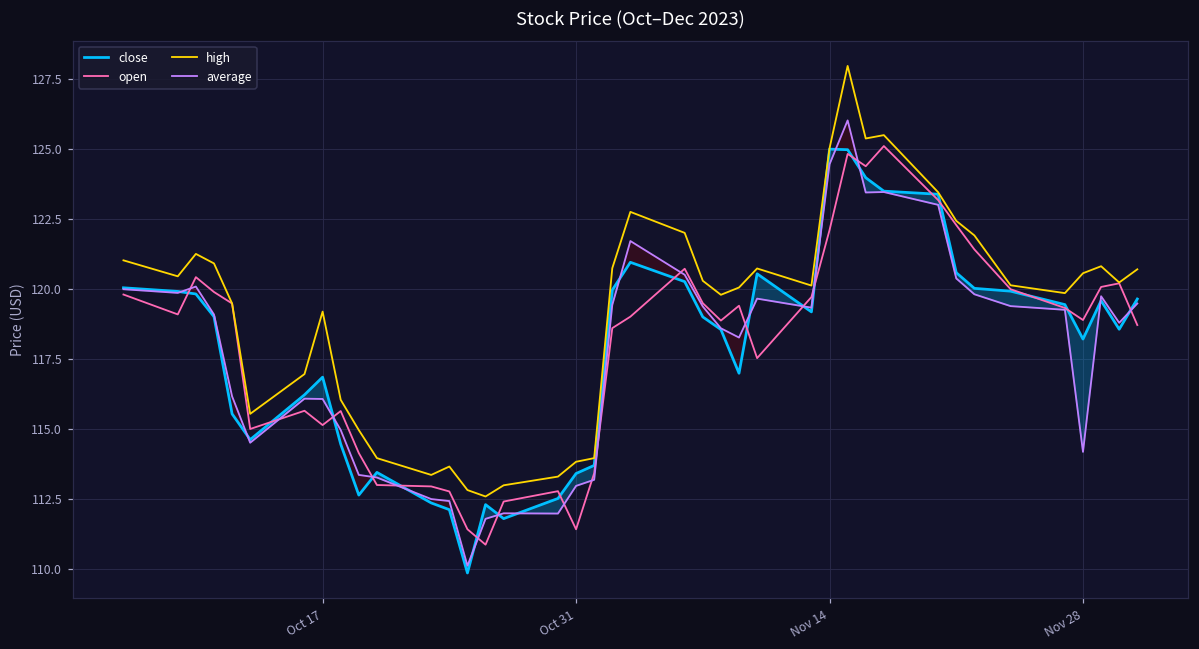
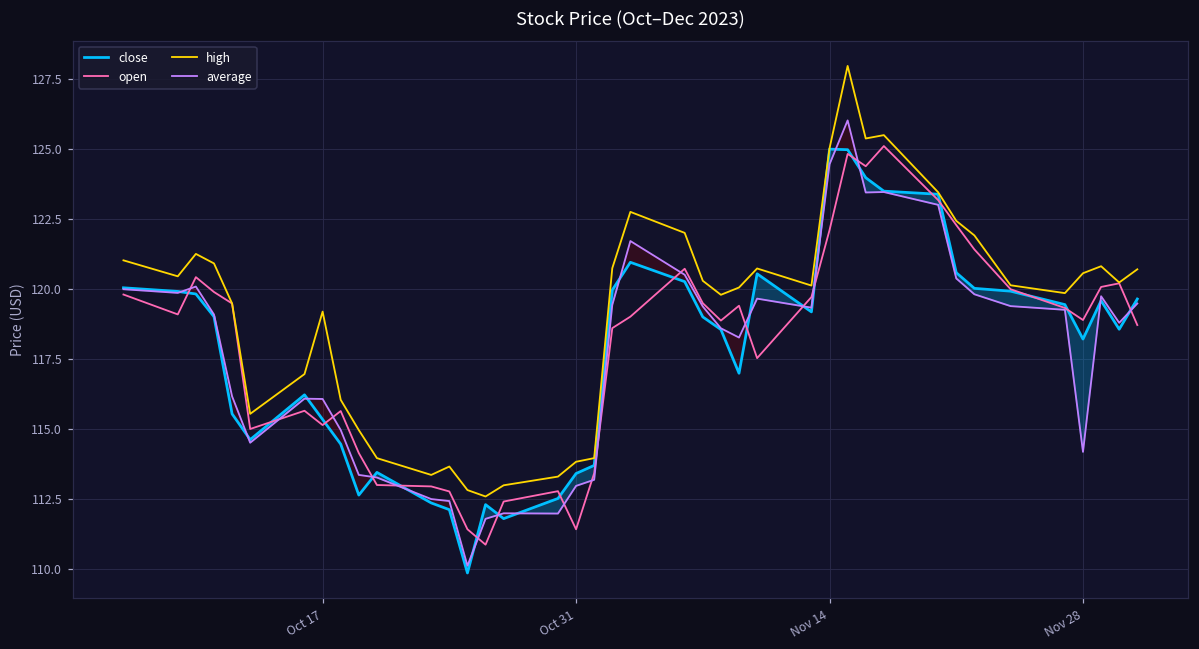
  {
    "close": {
-     "Oct 17": 116.9,
+     "Oct 17": 115.3,
      "Oct 31": 113.4,
      "Nov 28": 118.2
    },
    "open": {
      "Oct 17": 115.1,
      "Oct 31": 111.4,
      "Nov 14": 122.1,
      "Nov 28": 118.9
    },
    "high": {
      "Oct 17": 119.2,
      "Oct 31": 113.8,
      "Nov 28": 120.6
    },
    "average": {
      "Oct 17": 116.1,
      "Oct 31": 113.0,
      "Nov 14": 124.4,
      "Nov 28": 114.2
    }
  }
